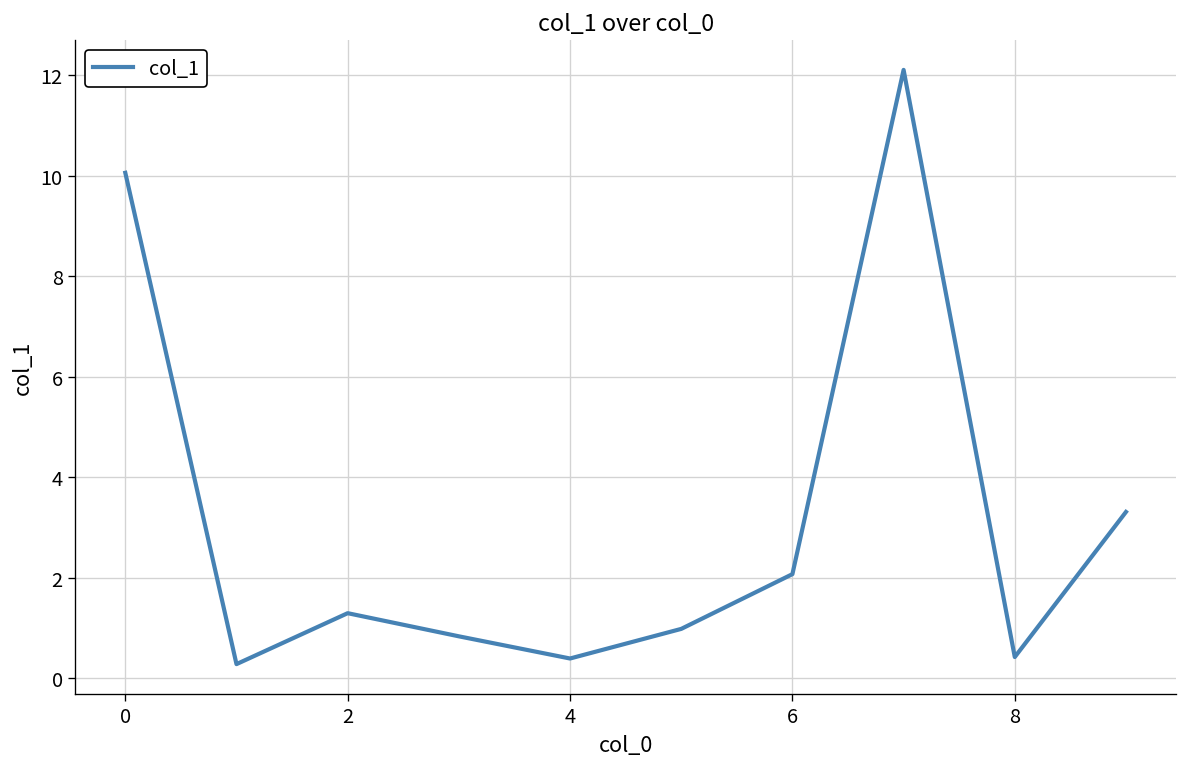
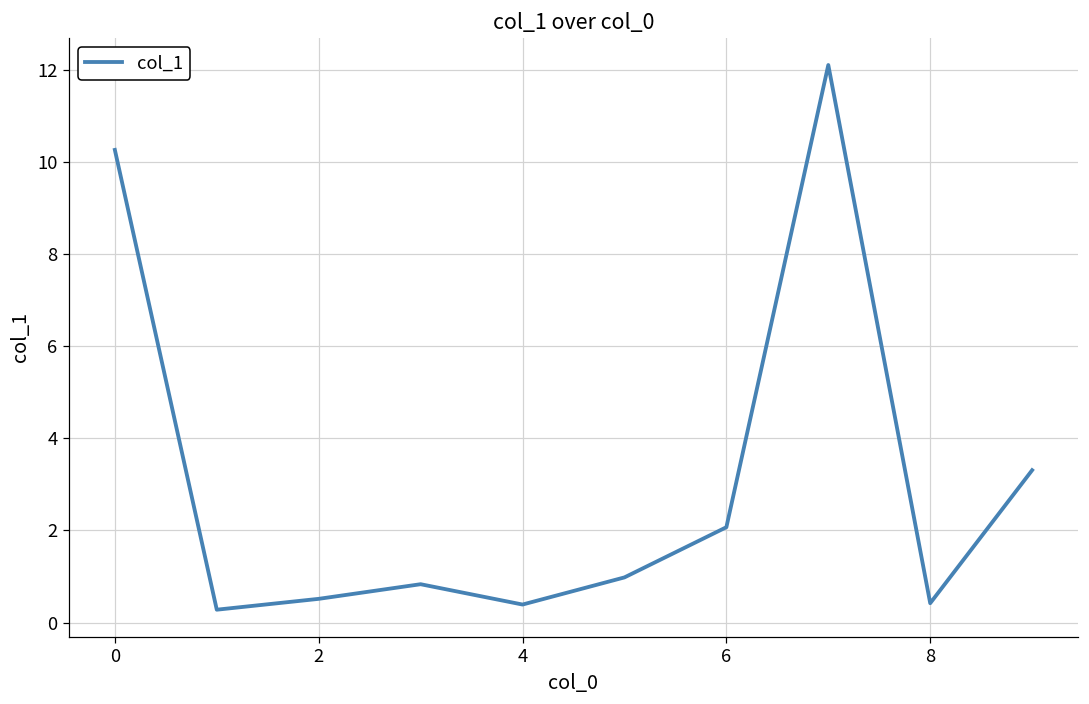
  {
-   "0": 10.1,
-   "2": 1.3,
+   "0": 10.3,
+   "2": 0.5,
    "4": 0.4,
    "6": 2.1,
    "8": 0.4
  }
